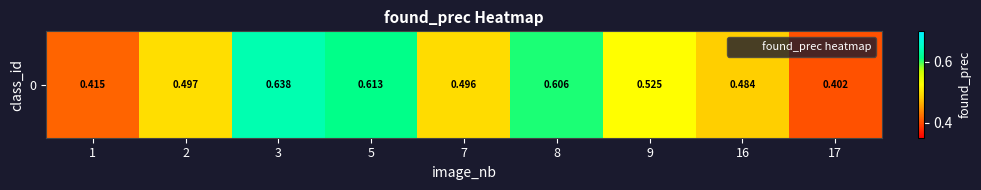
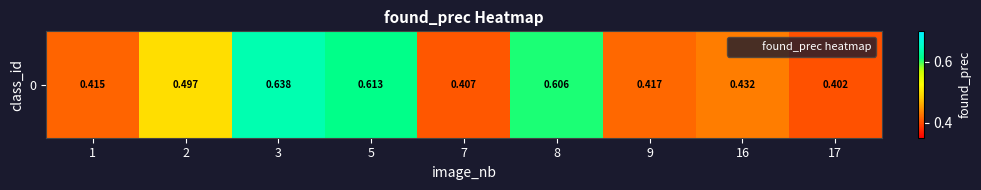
  {
    "0": {
      "1": 0.415,
      "2": 0.497,
      "3": 0.638,
      "5": 0.613,
-     "7": 0.496,
+     "7": 0.407,
      "8": 0.606,
-     "9": 0.525,
-     "16": 0.484,
+     "9": 0.417,
+     "16": 0.432,
      "17": 0.402
    }
  }
